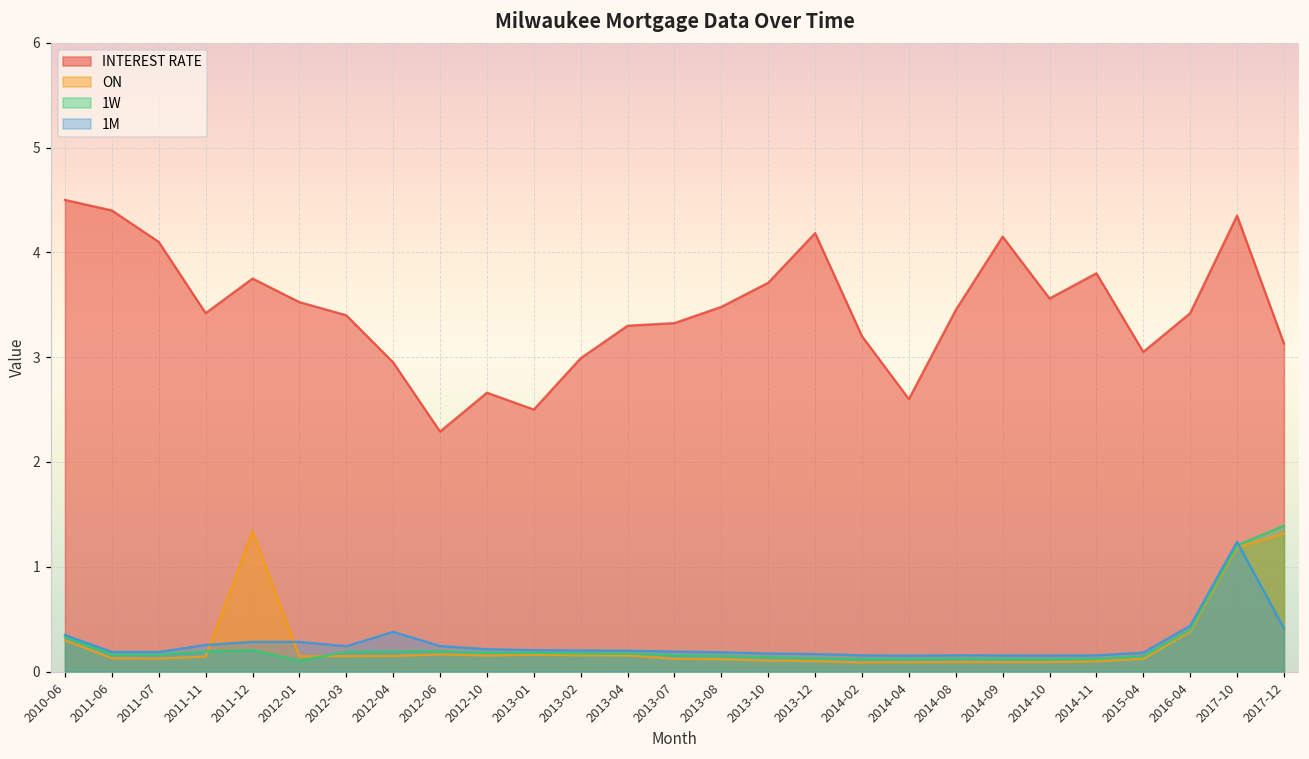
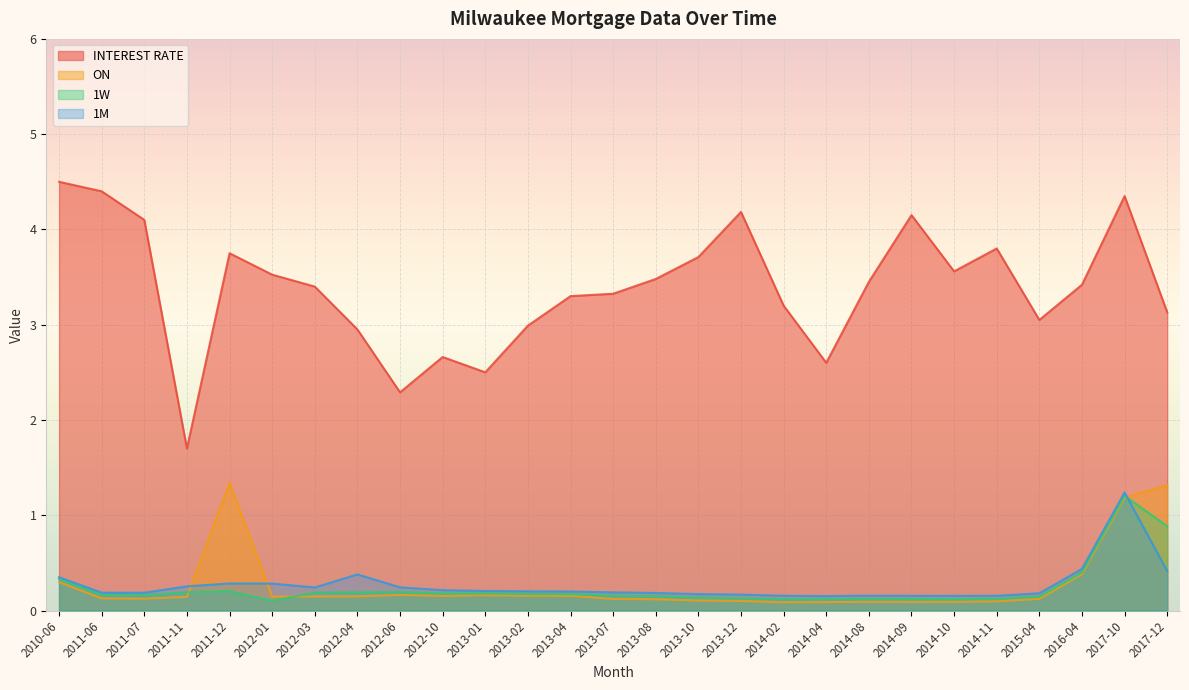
  {
    "INTEREST RATE": {
      "2010-06": 4.5,
      "2011-06": 4.4,
      "2011-07": 4.1,
-     "2011-11": 3.4,
+     "2011-11": 1.7,
      "2011-12": 3.8,
      "2012-01": 3.5,
      "2012-03": 3.4,
      "2012-04": 3.0,
      "2012-06": 2.3,
      "2012-10": 2.7,
      "2013-01": 2.5,
      "2013-02": 3.0,
      "2013-04": 3.3,
      "2013-07": 3.3,
      "2013-08": 3.5,
      "2013-10": 3.7,
      "2013-12": 4.2,
      "2014-02": 3.2,
      "2014-04": 2.6,
      "2014-08": 3.5,
      "2014-09": 4.2,
      "2014-10": 3.6,
      "2014-11": 3.8,
      "2015-04": 3.1,
      "2016-04": 3.4,
      "2017-10": 4.4,
      "2017-12": 3.1
    },
    "ON": {
      "2010-06": 0.3,
      "2011-06": 0.1,
      "2011-07": 0.1,
      "2011-11": 0.1,
      "2011-12": 1.3,
      "2012-01": 0.1,
      "2012-03": 0.1,
      "2012-04": 0.1,
      "2012-06": 0.2,
      "2013-07": 0.1,
      "2013-08": 0.1,
      "2013-10": 0.1,
      "2013-12": 0.1,
      "2014-02": 0.1,
      "2014-04": 0.1,
      "2014-08": 0.1,
      "2014-09": 0.1,
      "2014-10": 0.1,
      "2017-12": 1.3
    },
    "1W": {
      "2011-07": 0.2,
      "2011-11": 0.2,
      "2011-12": 0.2,
      "2012-01": 0.1,
      "2012-03": 0.2,
      "2012-04": 0.2,
      "2012-06": 0.2,
      "2013-07": 0.2,
      "2013-08": 0.1,
      "2013-10": 0.1,
      "2013-12": 0.1,
      "2014-02": 0.1,
      "2014-04": 0.1,
      "2014-08": 0.1,
      "2014-09": 0.1,
      "2014-10": 0.1,
-     "2017-12": 1.4
+     "2017-12": 0.9
    },
    "1M": {
      "2011-07": 0.2,
      "2011-11": 0.3,
      "2011-12": 0.3,
      "2012-01": 0.3,
      "2012-03": 0.2,
      "2012-04": 0.4,
      "2012-06": 0.2,
      "2012-10": 0.2,
      "2013-02": 0.2,
      "2013-04": 0.2,
      "2013-07": 0.2,
      "2013-08": 0.2,
      "2013-10": 0.2,
      "2013-12": 0.2,
      "2014-02": 0.2,
      "2014-04": 0.2,
      "2014-08": 0.2,
      "2014-09": 0.2,
      "2014-10": 0.2,
      "2014-11": 0.2,
      "2015-04": 0.2,
      "2016-04": 0.4,
      "2017-10": 1.2,
      "2017-12": 0.4
    }
  }
